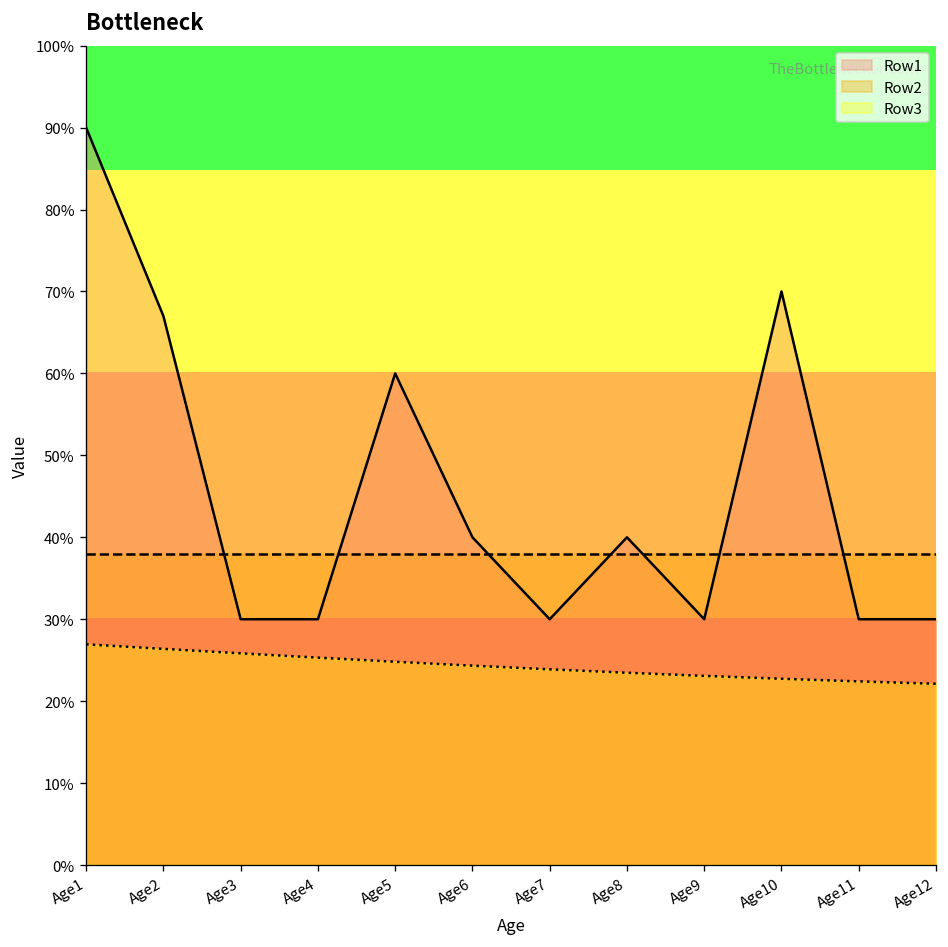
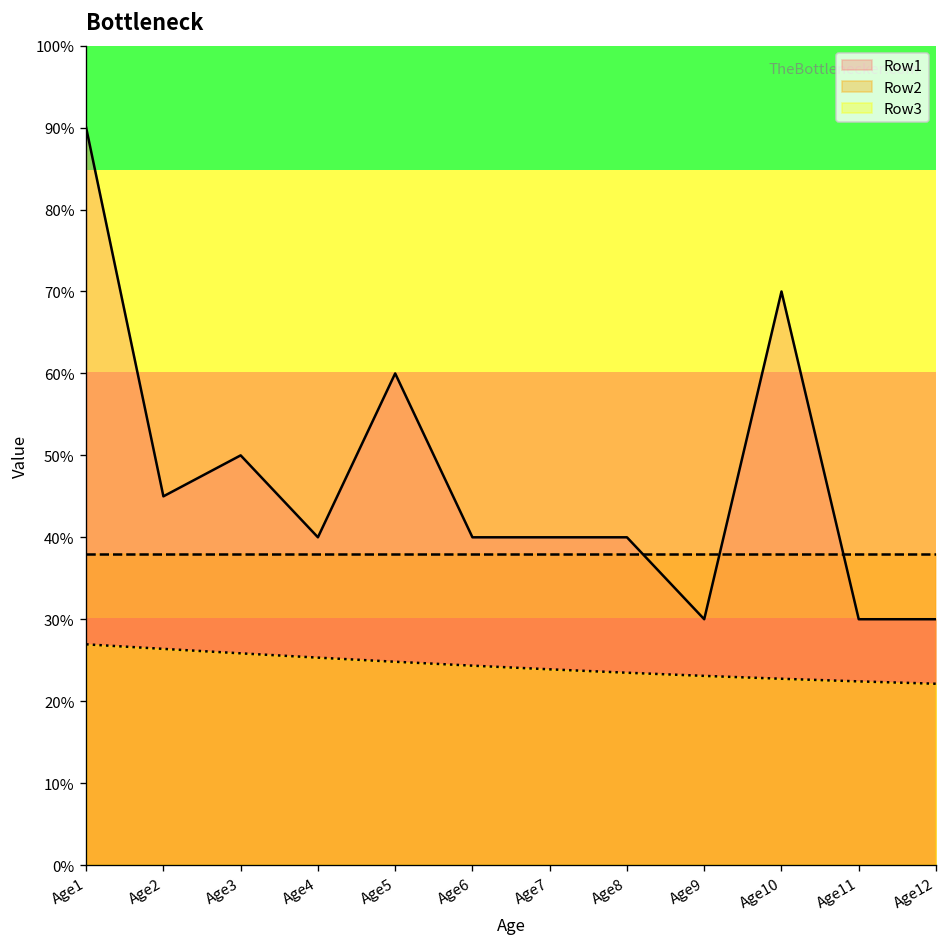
  {
    "Row1": {
      "Age1": "90%",
-     "Age2": "67%",
-     "Age3": "30%",
-     "Age4": "30%",
+     "Age2": "45%",
+     "Age3": "50%",
+     "Age4": "40%",
      "Age5": "60%",
      "Age6": "40%",
-     "Age7": "30%",
+     "Age7": "40%",
      "Age8": "40%",
      "Age9": "30%",
      "Age10": "70%",
      "Age11": "30%",
      "Age12": "30%"
    }
  }
